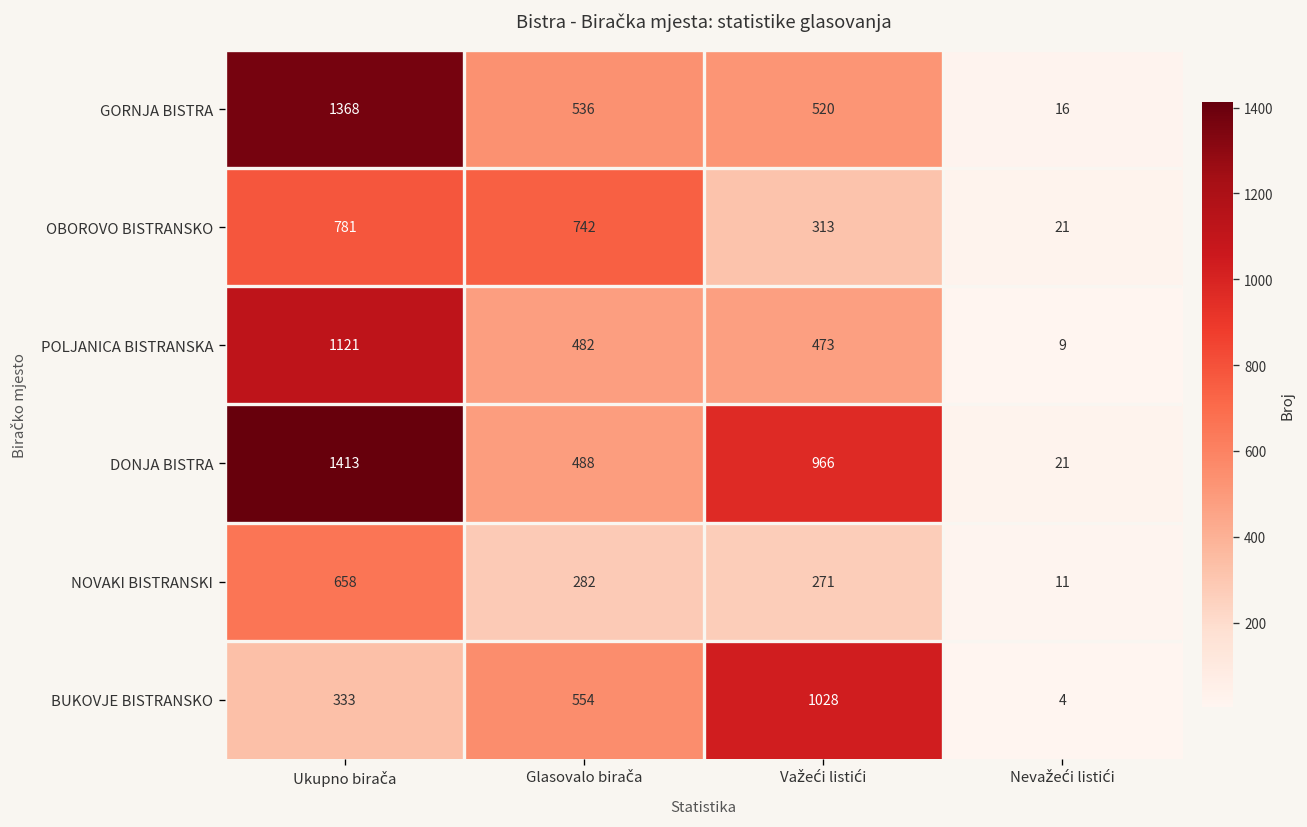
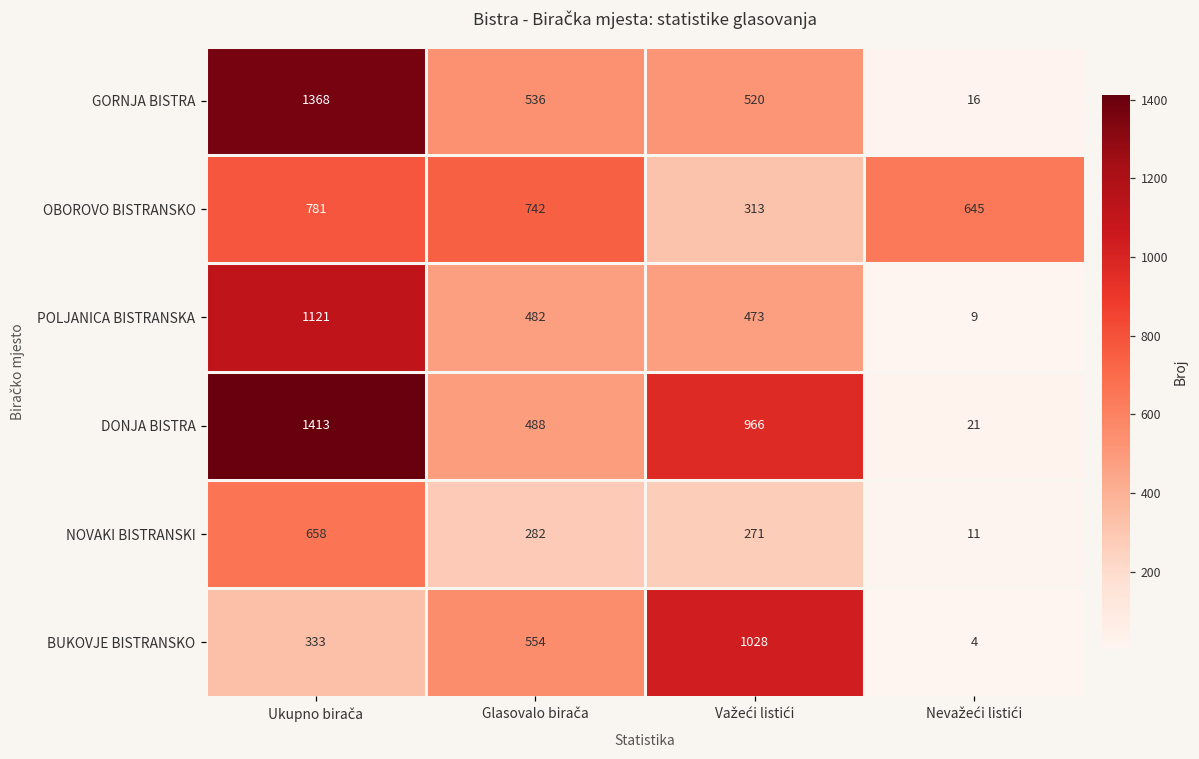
  {
    "GORNJA BISTRA": {
      "Ukupno birača": 1368,
      "Glasovalo birača": 536,
      "Važeći listići": 520,
      "Nevažeći listići": 16
    },
    "OBOROVO BISTRANSKO": {
      "Ukupno birača": 781,
      "Glasovalo birača": 742,
      "Važeći listići": 313,
-     "Nevažeći listići": 21
+     "Nevažeći listići": 645
    },
    "POLJANICA BISTRANSKA": {
      "Ukupno birača": 1121,
      "Glasovalo birača": 482,
      "Važeći listići": 473,
      "Nevažeći listići": 9
    },
    "DONJA BISTRA": {
      "Ukupno birača": 1413,
      "Glasovalo birača": 488,
      "Važeći listići": 966,
      "Nevažeći listići": 21
    },
    "NOVAKI BISTRANSKI": {
      "Ukupno birača": 658,
      "Glasovalo birača": 282,
      "Važeći listići": 271,
      "Nevažeći listići": 11
    },
    "BUKOVJE BISTRANSKO": {
      "Ukupno birača": 333,
      "Glasovalo birača": 554,
      "Važeći listići": 1028,
      "Nevažeći listići": 4
    }
  }
